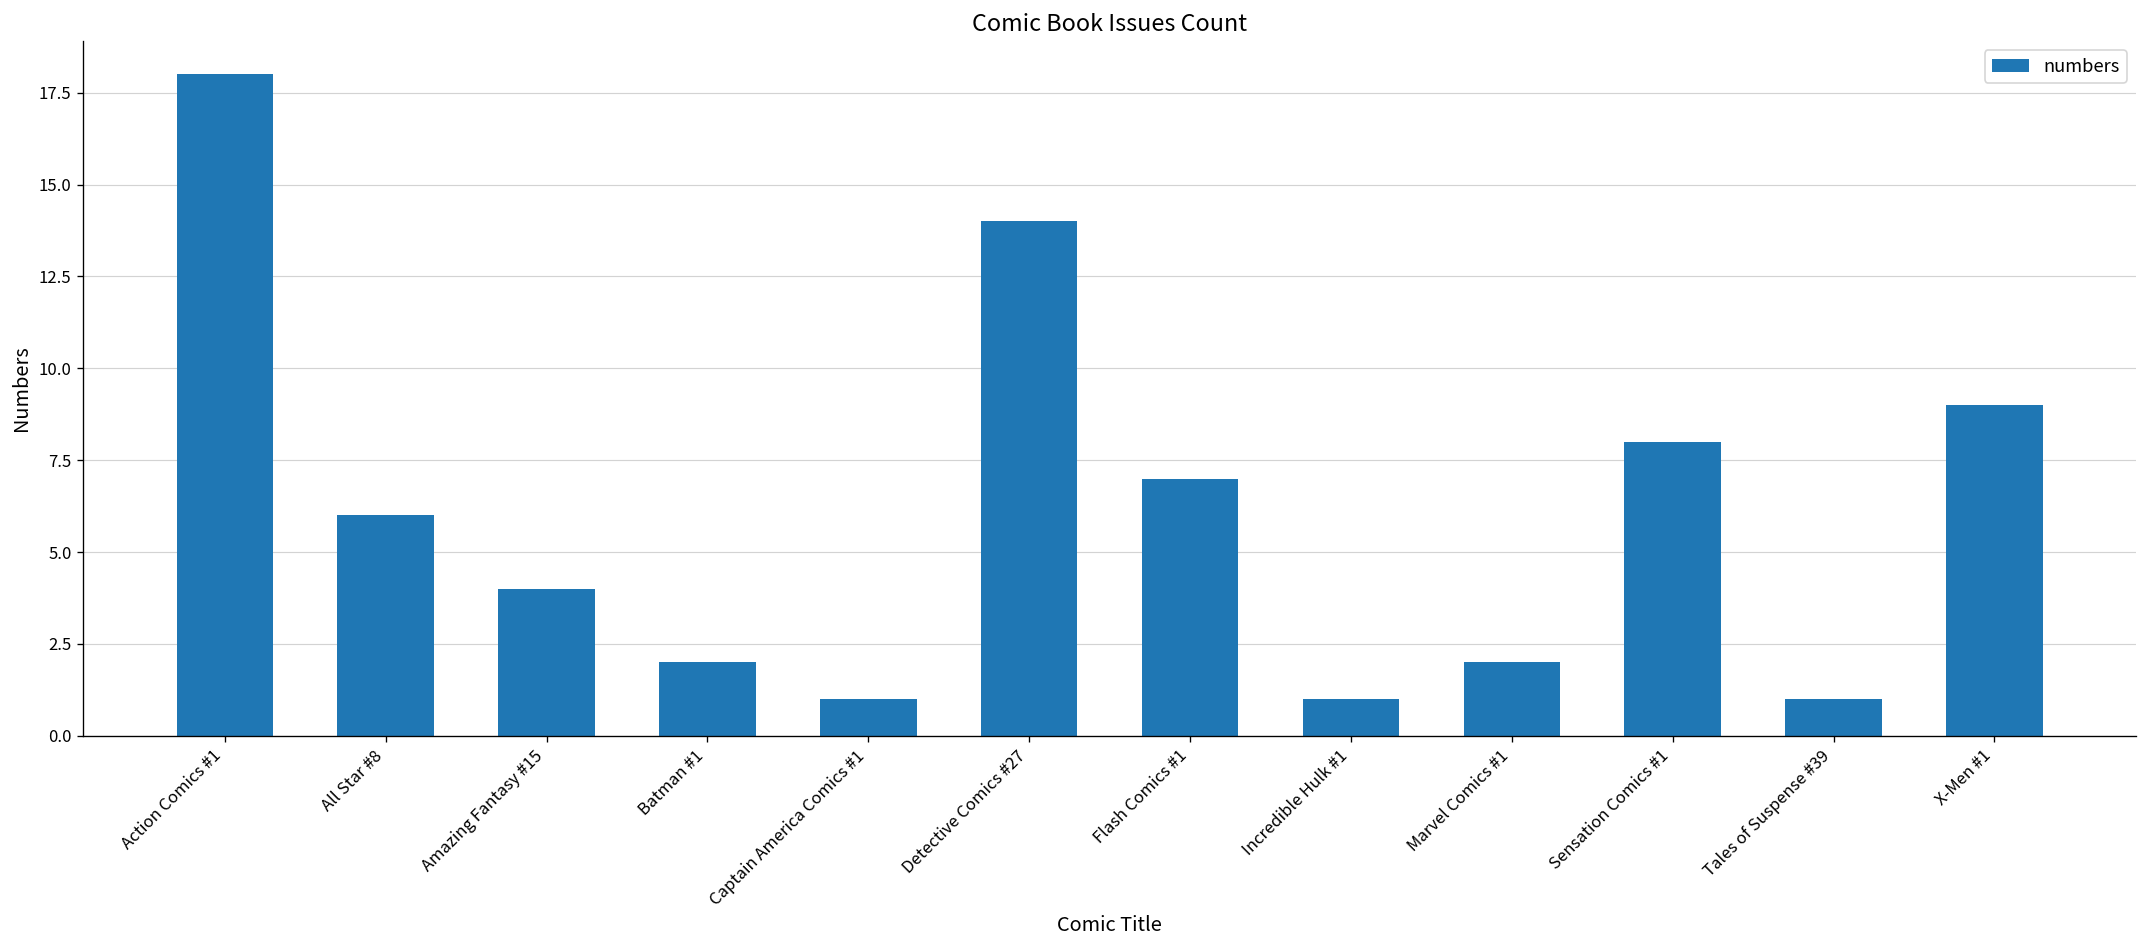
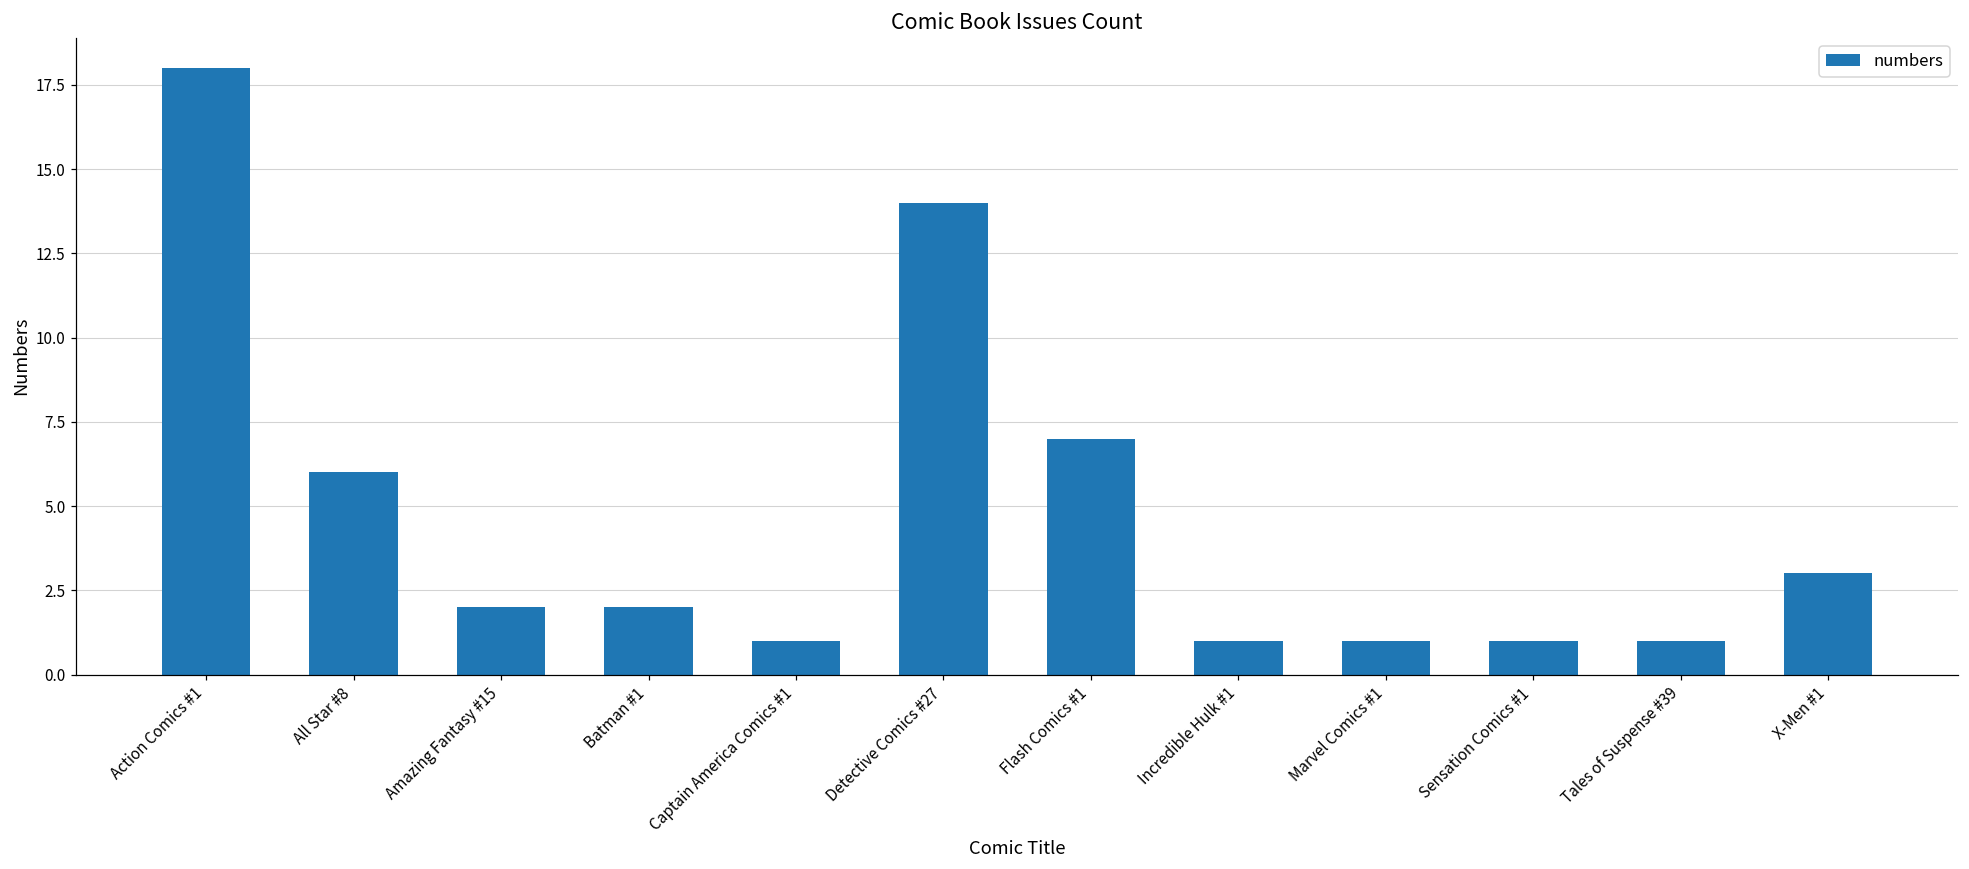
  {
    "Action Comics #1": 18,
    "All Star #8": 6,
-   "Amazing Fantasy #15": 4,
+   "Amazing Fantasy #15": 2,
    "Batman #1": 2,
    "Captain America Comics #1": 1,
    "Detective Comics #27": 14,
    "Flash Comics #1": 7,
    "Incredible Hulk #1": 1,
-   "Marvel Comics #1": 2,
-   "Sensation Comics #1": 8,
+   "Marvel Comics #1": 1,
+   "Sensation Comics #1": 1,
    "Tales of Suspense #39": 1,
-   "X-Men #1": 9
+   "X-Men #1": 3
  }
